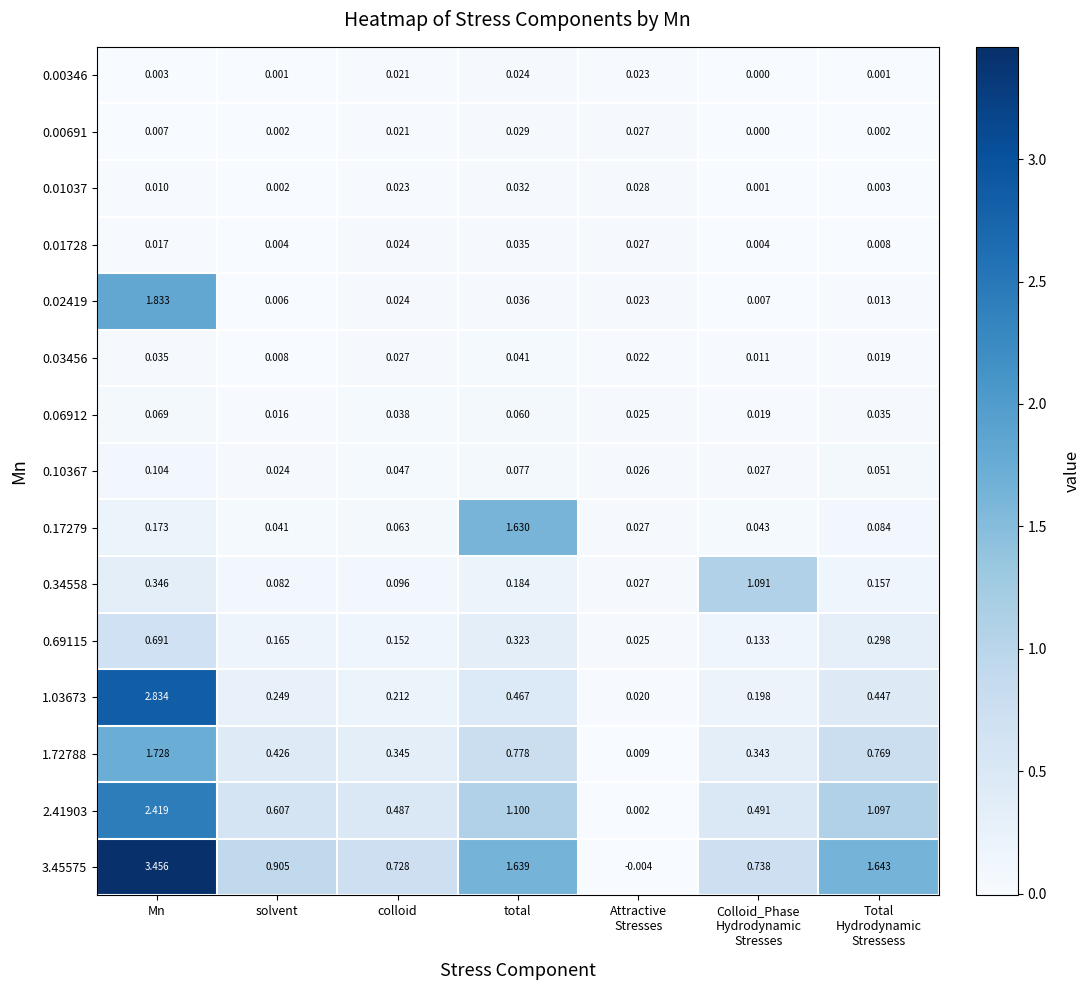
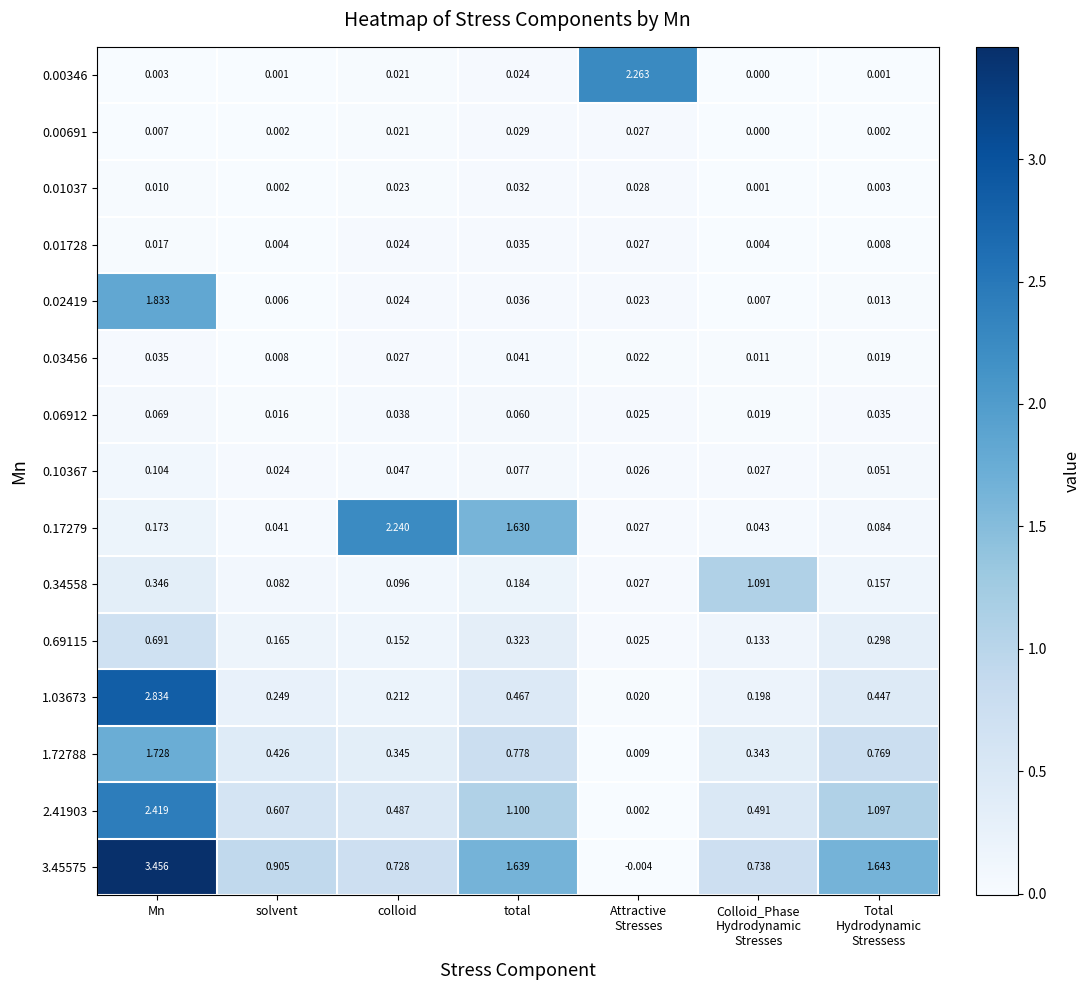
  {
    "0.00346": {
      "Mn": 0.003,
      "solvent": 0.001,
      "colloid": 0.021,
      "total": 0.024,
-     "Attractive Stresses": 0.023,
+     "Attractive Stresses": 2.263,
      "Colloid_Phase Hydrodynamic Stresses": 0.000,
      "Total Hydrodynamic Stressess": 0.001
    },
    "0.00691": {
      "Mn": 0.007,
      "solvent": 0.002,
      "colloid": 0.021,
      "total": 0.029,
      "Attractive Stresses": 0.027,
      "Colloid_Phase Hydrodynamic Stresses": 0.000,
      "Total Hydrodynamic Stressess": 0.002
    },
    "0.01037": {
      "Mn": 0.010,
      "solvent": 0.002,
      "colloid": 0.023,
      "total": 0.032,
      "Attractive Stresses": 0.028,
      "Colloid_Phase Hydrodynamic Stresses": 0.001,
      "Total Hydrodynamic Stressess": 0.003
    },
    "0.01728": {
      "Mn": 0.017,
      "solvent": 0.004,
      "colloid": 0.024,
      "total": 0.035,
      "Attractive Stresses": 0.027,
      "Colloid_Phase Hydrodynamic Stresses": 0.004,
      "Total Hydrodynamic Stressess": 0.008
    },
    "0.02419": {
      "Mn": 1.833,
      "solvent": 0.006,
      "colloid": 0.024,
      "total": 0.036,
      "Attractive Stresses": 0.023,
      "Colloid_Phase Hydrodynamic Stresses": 0.007,
      "Total Hydrodynamic Stressess": 0.013
    },
    "0.03456": {
      "Mn": 0.035,
      "solvent": 0.008,
      "colloid": 0.027,
      "total": 0.041,
      "Attractive Stresses": 0.022,
      "Colloid_Phase Hydrodynamic Stresses": 0.011,
      "Total Hydrodynamic Stressess": 0.019
    },
    "0.06912": {
      "Mn": 0.069,
      "solvent": 0.016,
      "colloid": 0.038,
      "total": 0.060,
      "Attractive Stresses": 0.025,
      "Colloid_Phase Hydrodynamic Stresses": 0.019,
      "Total Hydrodynamic Stressess": 0.035
    },
    "0.10367": {
      "Mn": 0.104,
      "solvent": 0.024,
      "colloid": 0.047,
      "total": 0.077,
      "Attractive Stresses": 0.026,
      "Colloid_Phase Hydrodynamic Stresses": 0.027,
      "Total Hydrodynamic Stressess": 0.051
    },
    "0.17279": {
      "Mn": 0.173,
      "solvent": 0.041,
-     "colloid": 0.063,
+     "colloid": 2.240,
      "total": 1.630,
      "Attractive Stresses": 0.027,
      "Colloid_Phase Hydrodynamic Stresses": 0.043,
      "Total Hydrodynamic Stressess": 0.084
    },
    "0.34558": {
      "Mn": 0.346,
      "solvent": 0.082,
      "colloid": 0.096,
      "total": 0.184,
      "Attractive Stresses": 0.027,
      "Colloid_Phase Hydrodynamic Stresses": 1.091,
      "Total Hydrodynamic Stressess": 0.157
    },
    "0.69115": {
      "Mn": 0.691,
      "solvent": 0.165,
      "colloid": 0.152,
      "total": 0.323,
      "Attractive Stresses": 0.025,
      "Colloid_Phase Hydrodynamic Stresses": 0.133,
      "Total Hydrodynamic Stressess": 0.298
    },
    "1.03673": {
      "Mn": 2.834,
      "solvent": 0.249,
      "colloid": 0.212,
      "total": 0.467,
      "Attractive Stresses": 0.020,
      "Colloid_Phase Hydrodynamic Stresses": 0.198,
      "Total Hydrodynamic Stressess": 0.447
    },
    "1.72788": {
      "Mn": 1.728,
      "solvent": 0.426,
      "colloid": 0.345,
      "total": 0.778,
      "Attractive Stresses": 0.009,
      "Colloid_Phase Hydrodynamic Stresses": 0.343,
      "Total Hydrodynamic Stressess": 0.769
    },
    "2.41903": {
      "Mn": 2.419,
      "solvent": 0.607,
      "colloid": 0.487,
      "total": 1.100,
      "Attractive Stresses": 0.002,
      "Colloid_Phase Hydrodynamic Stresses": 0.491,
      "Total Hydrodynamic Stressess": 1.097
    },
    "3.45575": {
      "Mn": 3.456,
      "solvent": 0.905,
      "colloid": 0.728,
      "total": 1.639,
      "Attractive Stresses": -0.004,
      "Colloid_Phase Hydrodynamic Stresses": 0.738,
      "Total Hydrodynamic Stressess": 1.643
    }
  }
